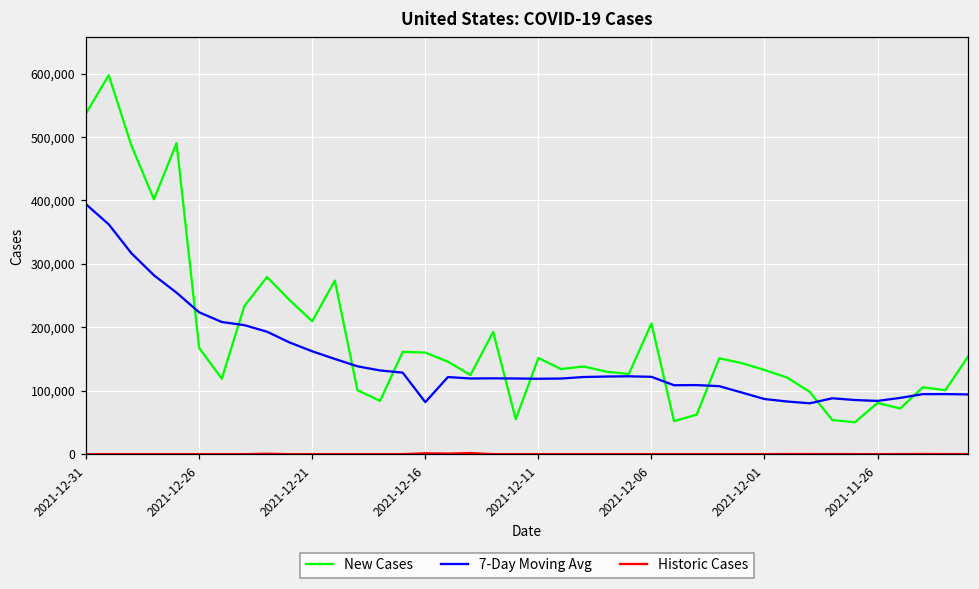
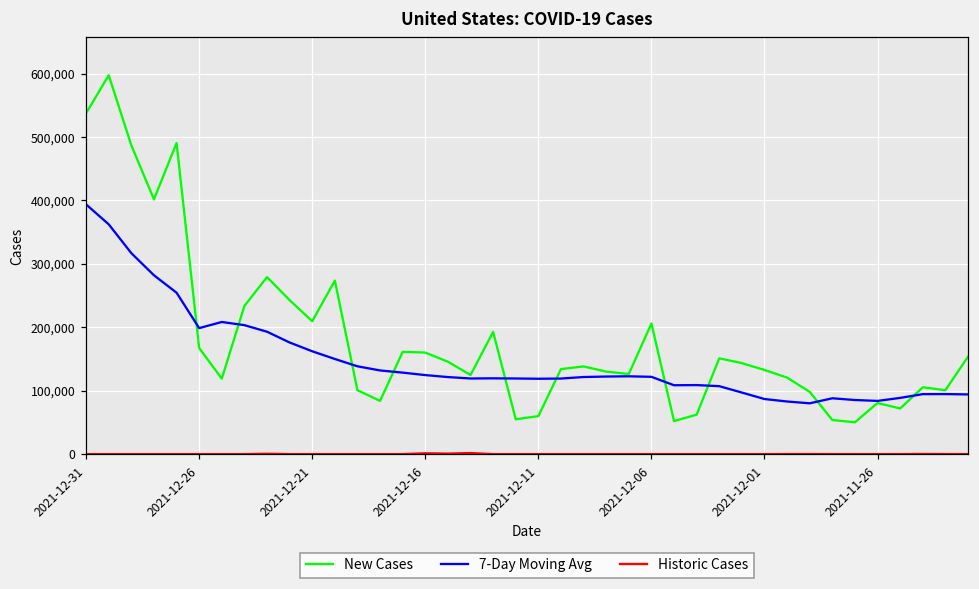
  {
    "New Cases": {
      "2021-12-31": "540,000",
      "2021-12-26": "170,000",
      "2021-12-21": "210,000",
      "2021-12-16": "160,000",
-     "2021-12-11": "150,000",
+     "2021-12-11": "60,000",
      "2021-12-06": "210,000",
      "2021-12-01": "130,000"
    },
    "7-Day Moving Avg": {
      "2021-12-31": "390,000",
-     "2021-12-26": "220,000",
+     "2021-12-26": "200,000",
      "2021-12-21": "160,000",
-     "2021-12-16": "80,000",
+     "2021-12-16": "120,000",
      "2021-12-11": "120,000",
      "2021-12-06": "120,000",
      "2021-12-01": "90,000"
    },
    "Historic Cases": {
      "2021-12-31": "0",
      "2021-12-26": "0",
      "2021-12-21": "0",
      "2021-12-16": "0",
      "2021-12-11": "0",
      "2021-12-06": "0",
      "2021-12-01": "0",
      "2021-11-26": "0"
    }
  }
